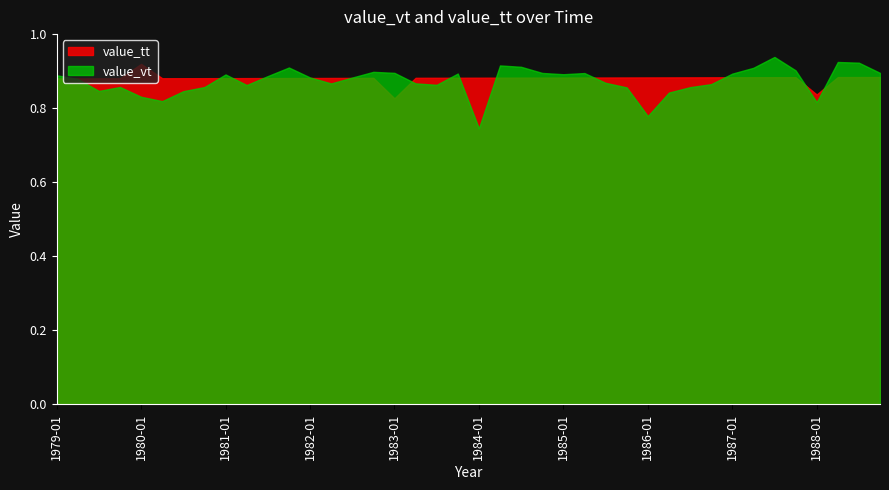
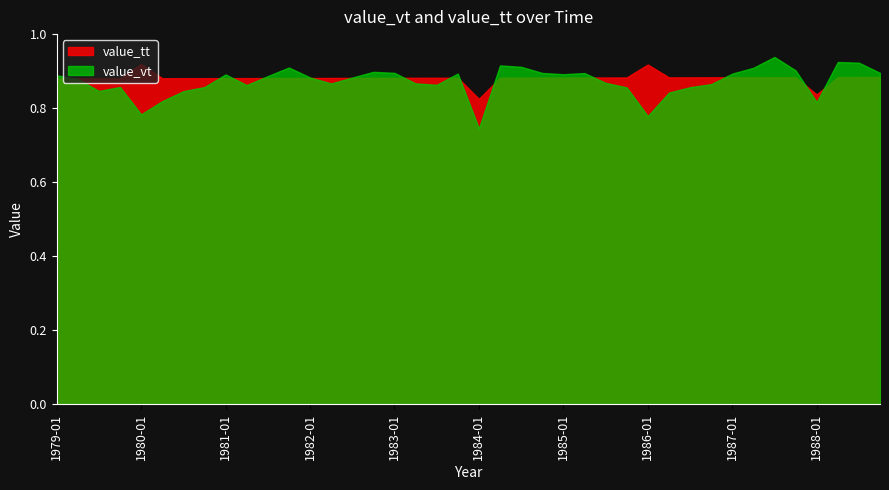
  {
    "value_tt": {
      "1979-01": 0.88,
      "1981-01": 0.88,
-     "1983-01": 0.83,
-     "1984-01": 0.88,
+     "1983-01": 0.88,
+     "1984-01": 0.83,
      "1985-01": 0.88,
-     "1986-01": 0.88,
+     "1986-01": 0.92,
      "1987-01": 0.88,
      "1988-01": 0.84
    },
    "value_vt": {
      "1979-01": 0.89,
-     "1980-01": 0.83,
+     "1980-01": 0.78,
      "1981-01": 0.89,
      "1983-01": 0.90,
      "1984-01": 0.75,
      "1985-01": 0.89,
      "1986-01": 0.78,
      "1987-01": 0.89,
      "1988-01": 0.82
    }
  }
